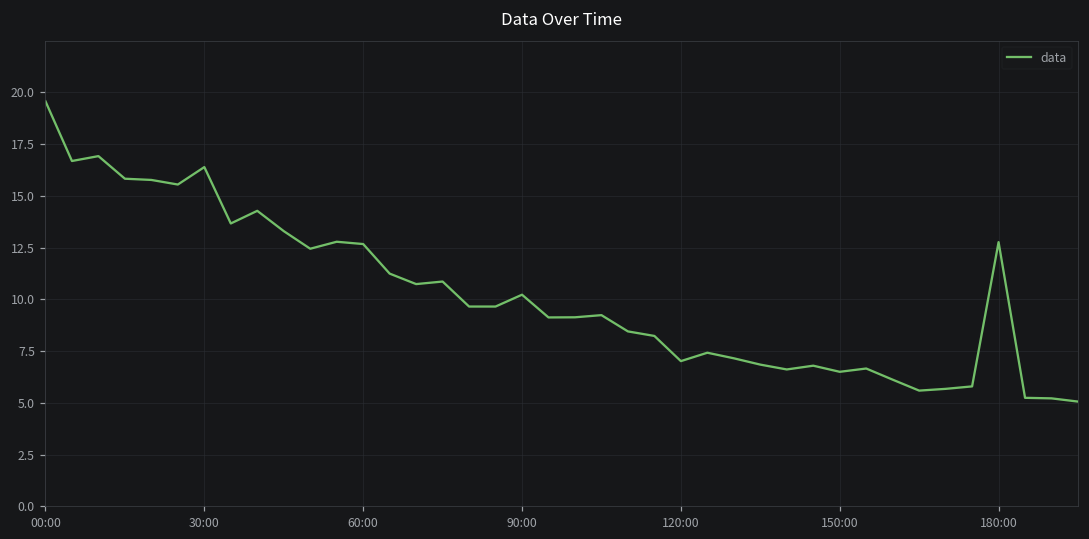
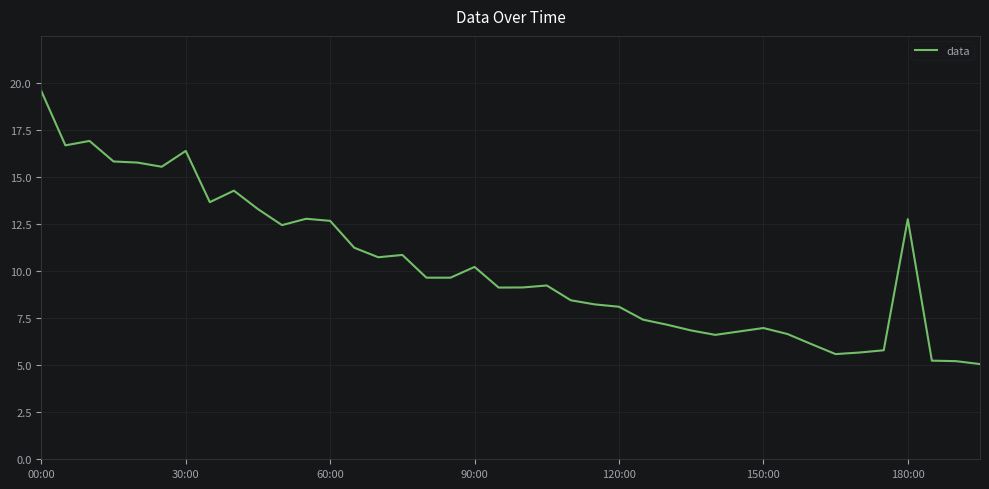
  {
    "00:00": 19.6,
    "30:00": 16.4,
    "60:00": 12.7,
    "90:00": 10.2,
-   "120:00": 7.0,
-   "150:00": 6.5,
+   "120:00": 8.1,
+   "150:00": 7.0,
    "180:00": 12.8
  }
